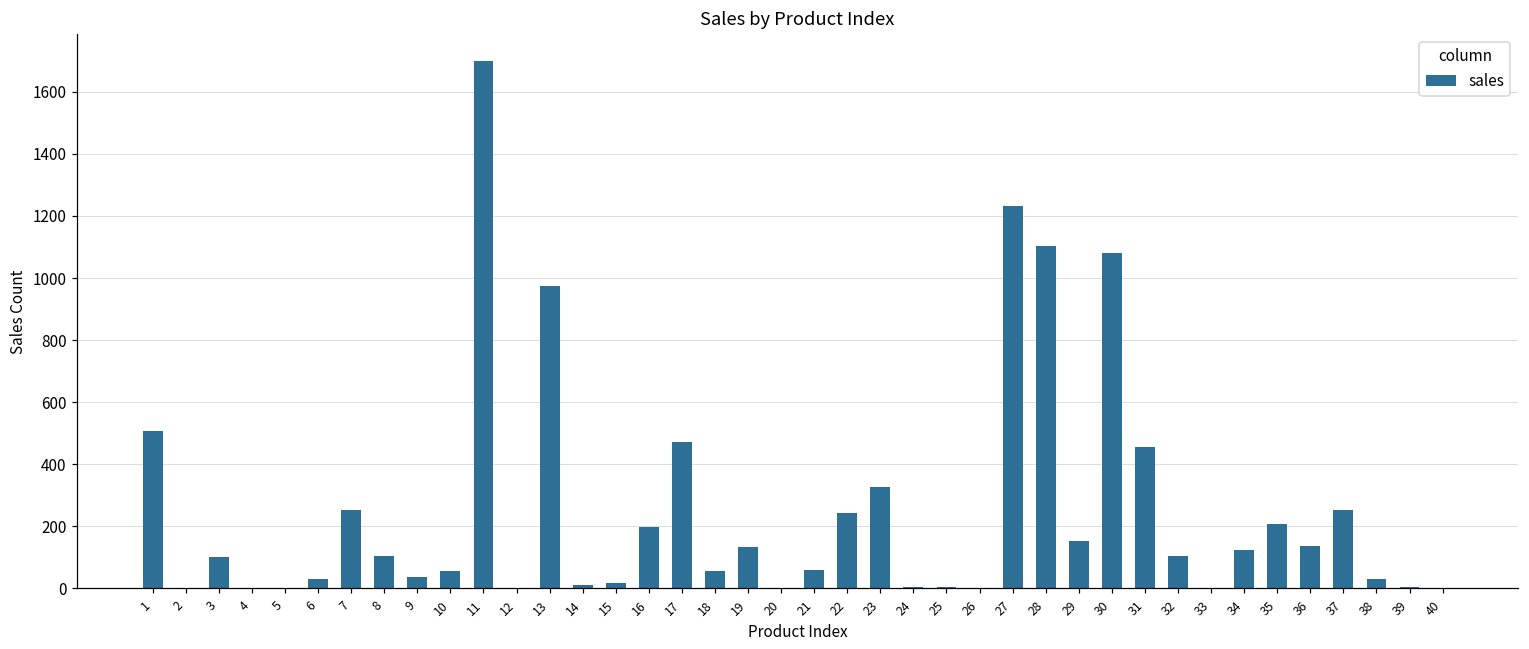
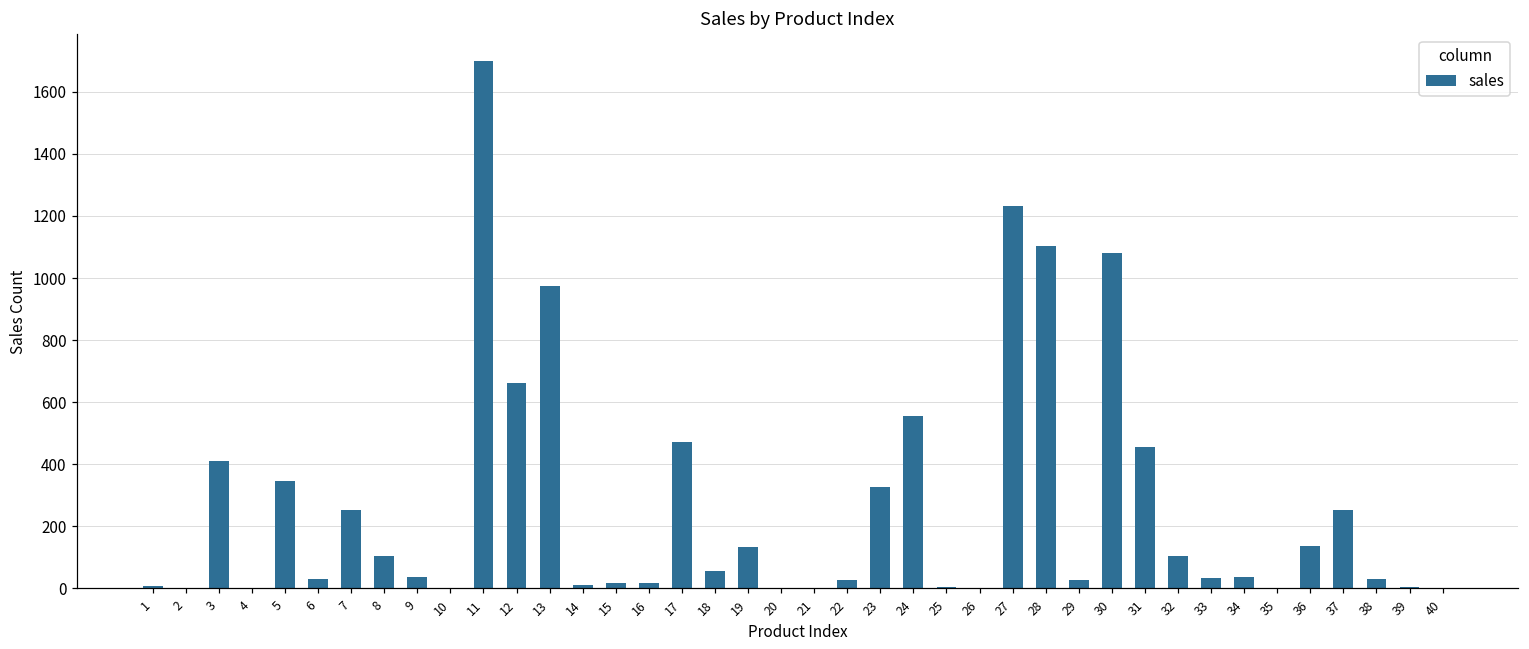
  {
-   "1": 510,
-   "3": 100,
+   "1": 10,
+   "3": 410,
    "4": 0,
-   "5": 0,
+   "5": 350,
    "6": 30,
    "7": 250,
    "8": 100,
    "9": 40,
-   "10": 60,
+   "10": 0,
    "11": 1700,
-   "12": 0,
+   "12": 660,
    "13": 970,
    "14": 10,
    "15": 20,
-   "16": 200,
+   "16": 20,
    "17": 470,
    "18": 60,
    "19": 130,
    "20": 0,
-   "21": 60,
-   "22": 240,
+   "21": 0,
+   "22": 30,
    "23": 330,
-   "24": 10,
+   "24": 560,
    "26": 0,
    "27": 1230,
    "28": 1100,
-   "29": 150,
+   "29": 30,
    "30": 1080,
    "31": 460,
    "32": 100,
-   "33": 0,
-   "34": 120,
-   "35": 210,
+   "33": 30,
+   "34": 40,
+   "35": 0,
    "36": 140,
    "37": 250,
    "38": 30,
    "40": 0
  }
